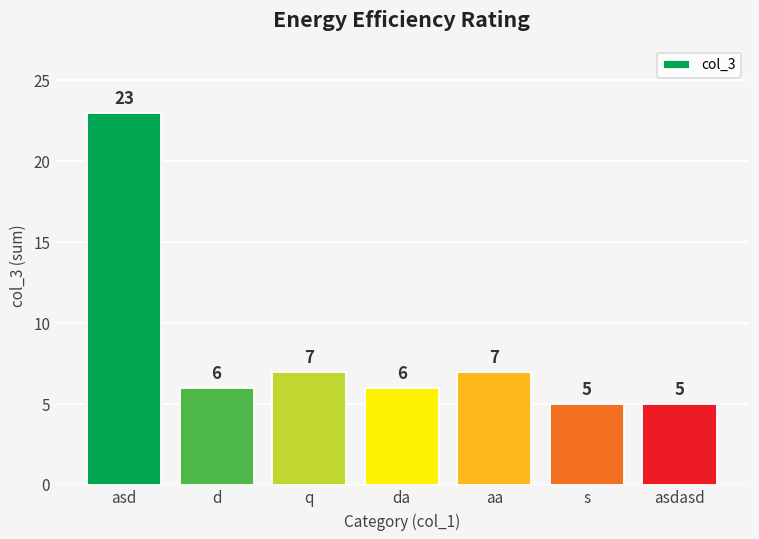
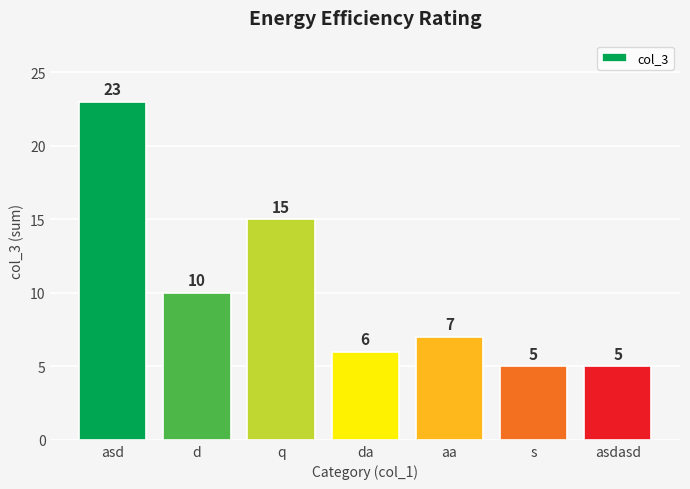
  {
    "asd": 23,
-   "d": 6,
-   "q": 7,
+   "d": 10,
+   "q": 15,
    "da": 6,
    "aa": 7,
    "s": 5,
    "asdasd": 5
  }
